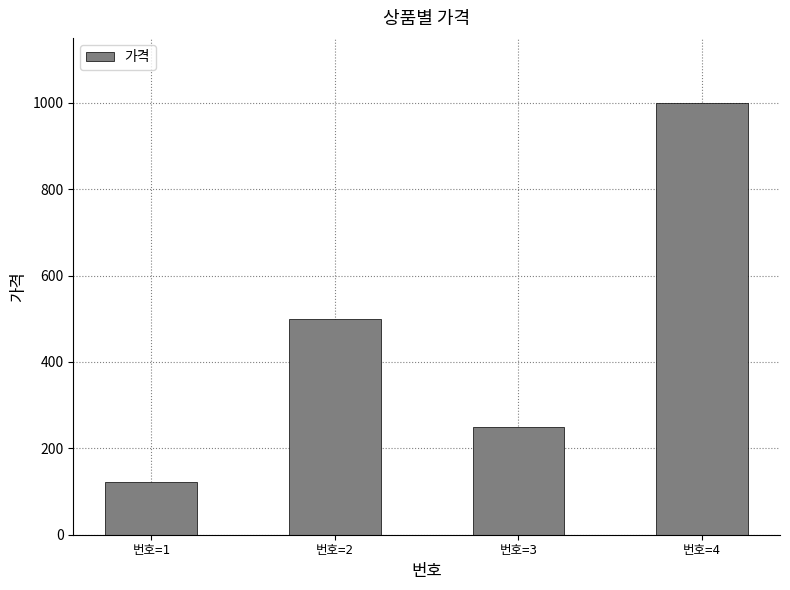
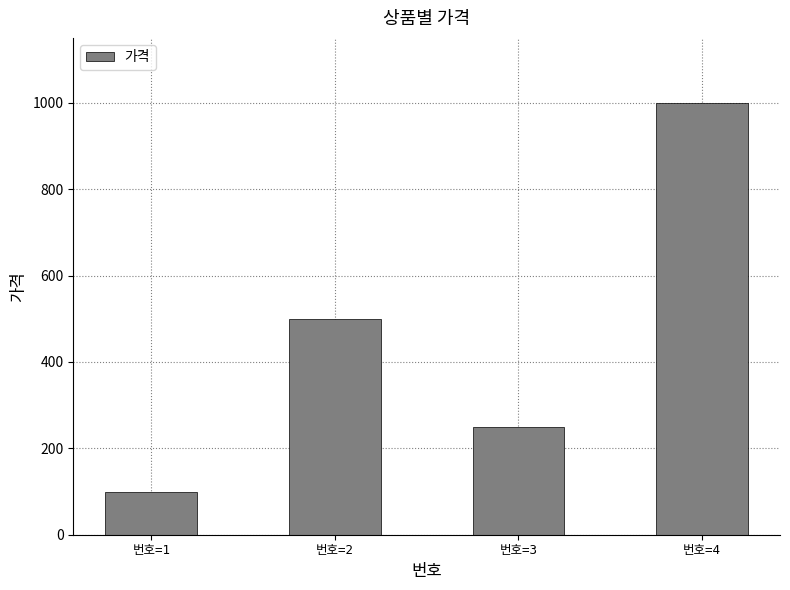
  {
-   "번호=1": 120,
+   "번호=1": 100,
    "번호=2": 500,
    "번호=3": 250,
    "번호=4": 1000
  }
